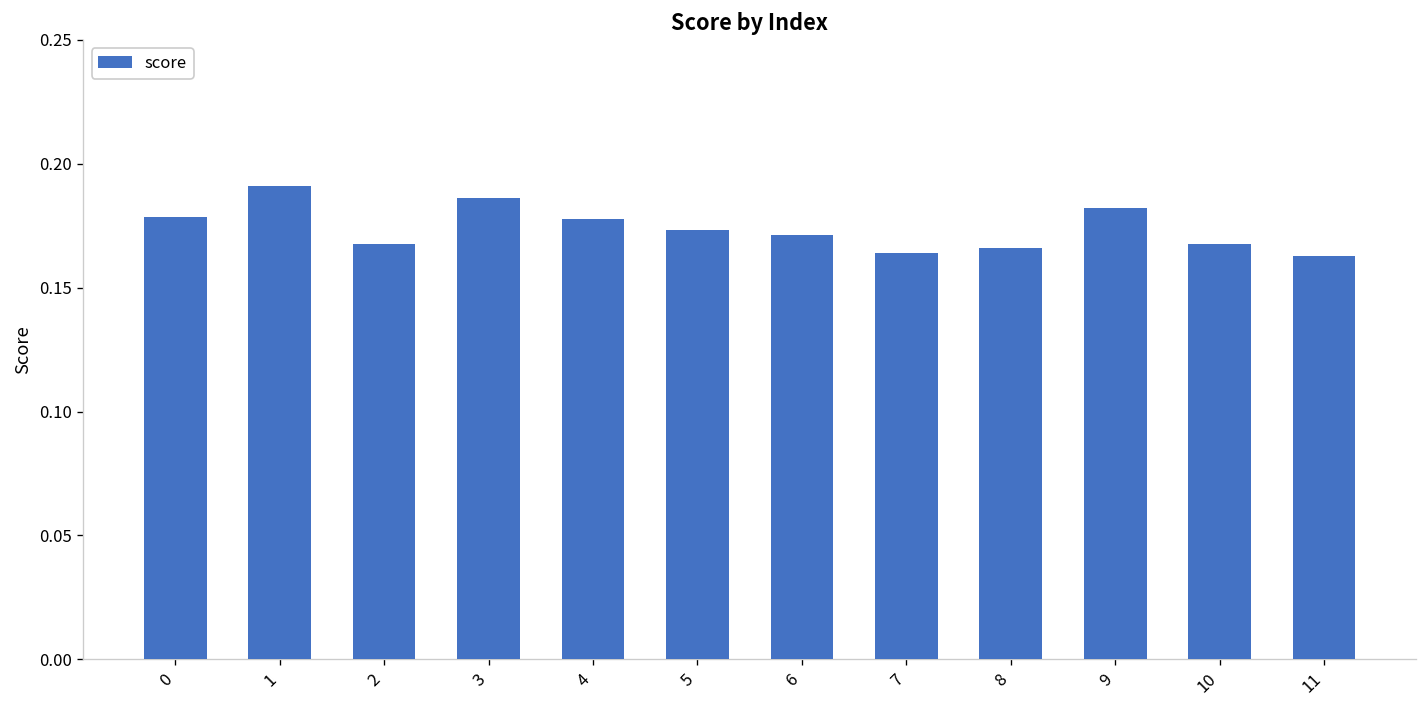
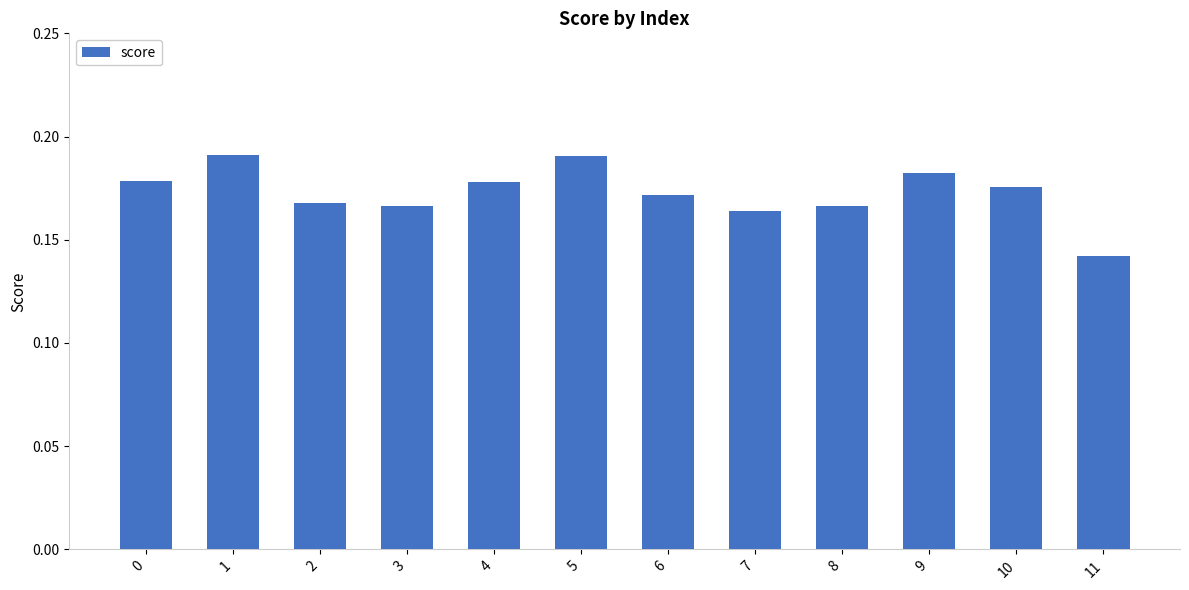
  {
    "0": 0.179,
    "1": 0.191,
    "2": 0.168,
-   "3": 0.186,
+   "3": 0.166,
    "4": 0.178,
-   "5": 0.173,
+   "5": 0.190,
    "6": 0.171,
    "7": 0.164,
    "8": 0.166,
    "9": 0.182,
-   "10": 0.168,
-   "11": 0.163
+   "10": 0.176,
+   "11": 0.142
  }
